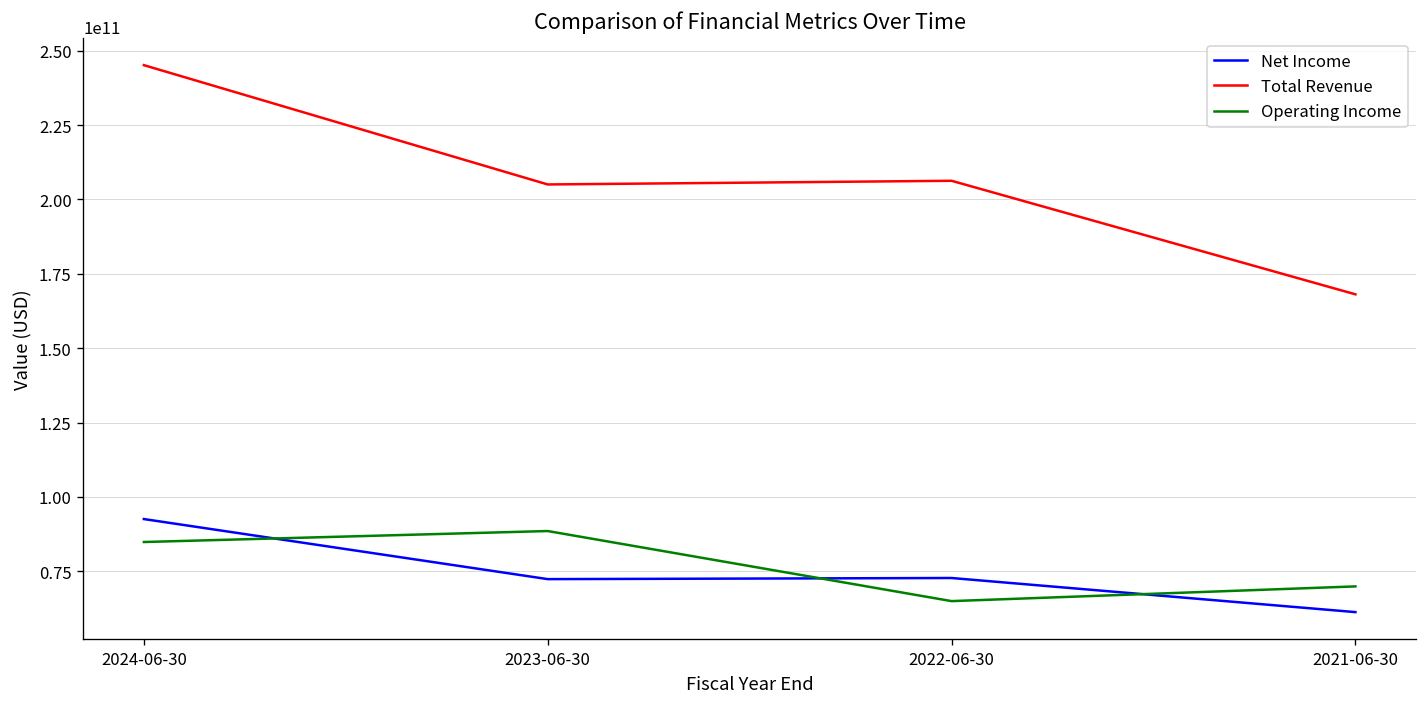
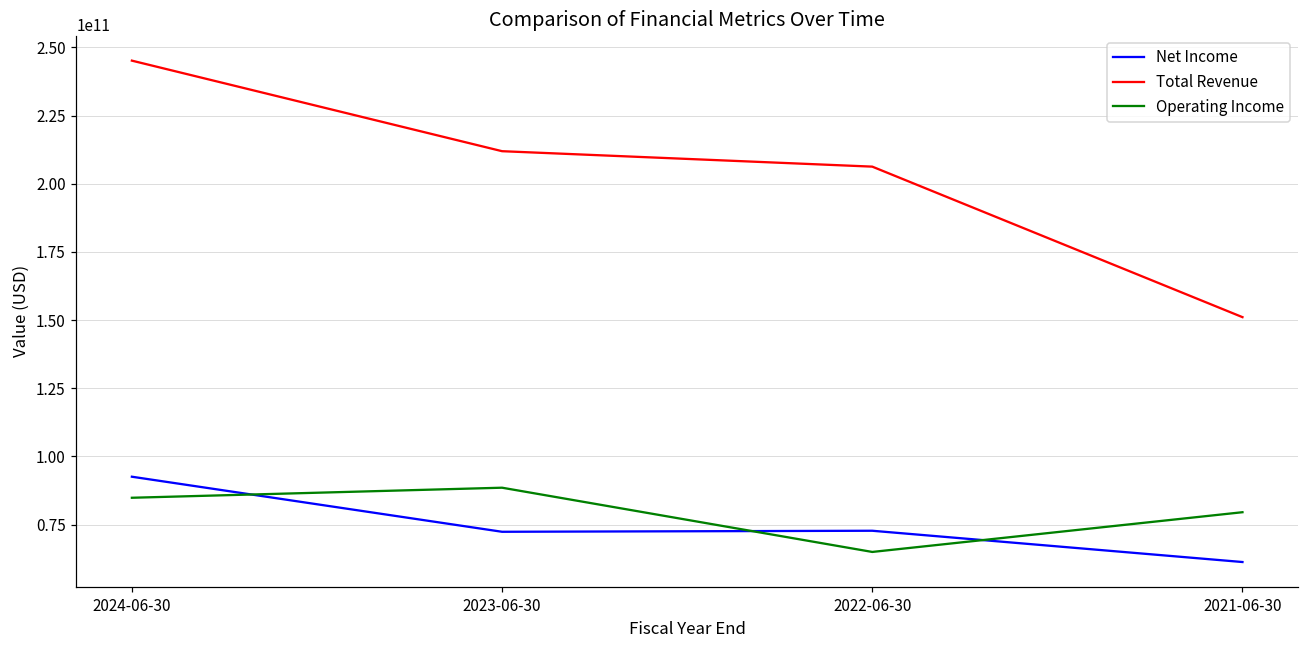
  {
    "Net Income": {
      "2024-06-30": 93000000000,
      "2023-06-30": 72000000000,
      "2022-06-30": 73000000000,
      "2021-06-30": 61000000000
    },
    "Total Revenue": {
      "2024-06-30": 245000000000,
-     "2023-06-30": 205000000000,
+     "2023-06-30": 212000000000,
      "2022-06-30": 206000000000,
-     "2021-06-30": 168000000000
+     "2021-06-30": 151000000000
    },
    "Operating Income": {
      "2024-06-30": 85000000000,
      "2023-06-30": 89000000000,
      "2022-06-30": 65000000000,
-     "2021-06-30": 70000000000
+     "2021-06-30": 80000000000
    }
  }
